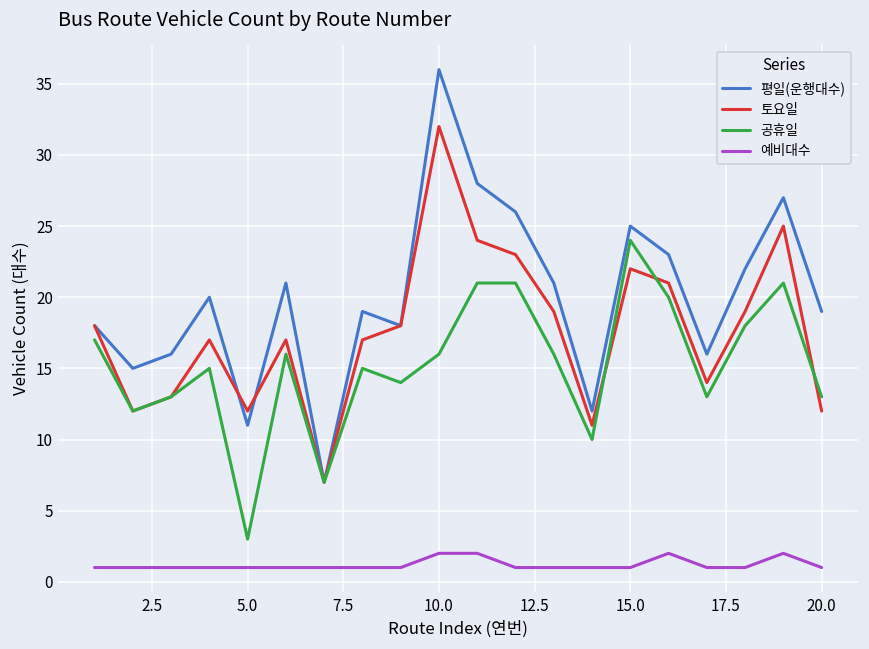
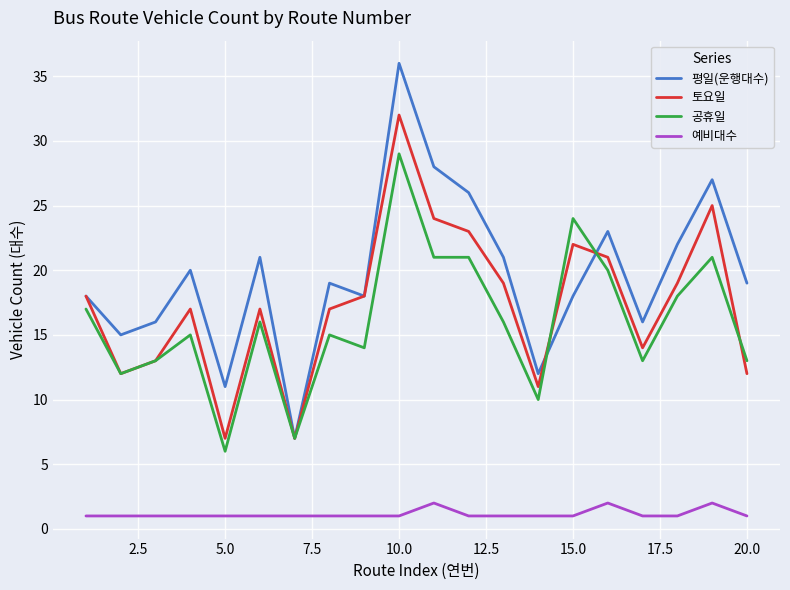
  {
    "평일(운행대수)": {
      "5.0": 11,
      "10.0": 36,
-     "15.0": 25,
+     "15.0": 18,
      "20.0": 19
    },
    "토요일": {
-     "5.0": 12,
+     "5.0": 7,
      "10.0": 32,
      "15.0": 22,
      "20.0": 12
    },
    "공휴일": {
-     "5.0": 3,
-     "10.0": 16,
+     "5.0": 6,
+     "10.0": 29,
      "15.0": 24,
      "20.0": 13
    },
    "예비대수": {
      "5.0": 1,
-     "10.0": 2,
+     "10.0": 1,
      "15.0": 1,
      "20.0": 1
    }
  }
